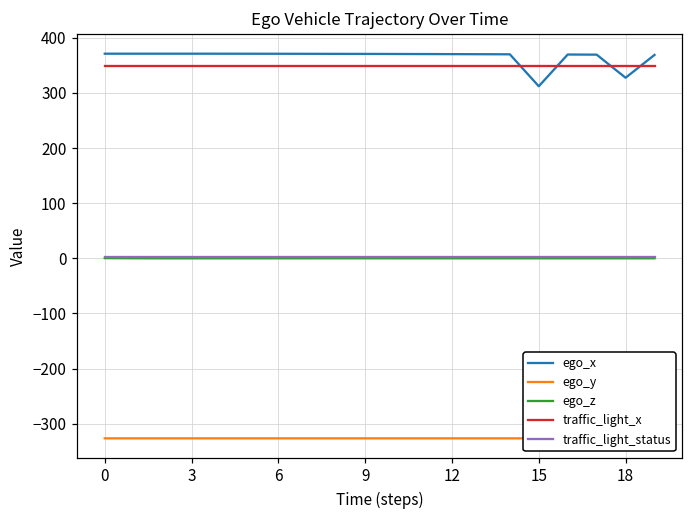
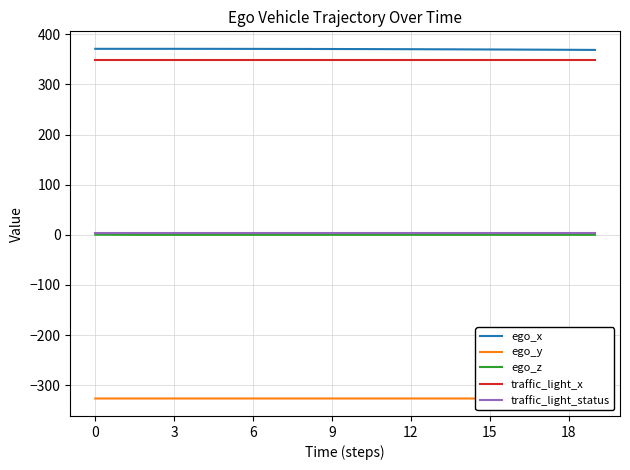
  {
    "ego_x": {
      "0": 370,
      "3": 370,
      "6": 370,
      "9": 370,
      "12": 370,
-     "15": 310,
-     "18": 330
+     "15": 370,
+     "18": 370
    },
    "ego_y": {
      "0": -330,
      "3": -330,
      "6": -330,
      "9": -330,
      "12": -330
    },
    "traffic_light_x": {
      "0": 350,
      "3": 350,
      "6": 350,
      "9": 350,
      "12": 350,
      "15": 350,
      "18": 350
    }
  }
